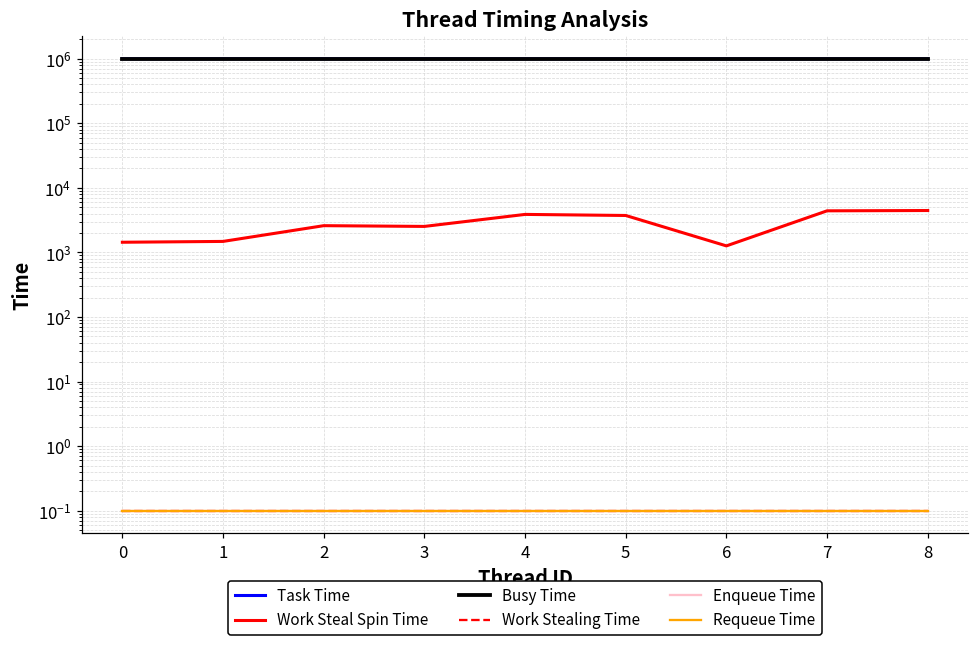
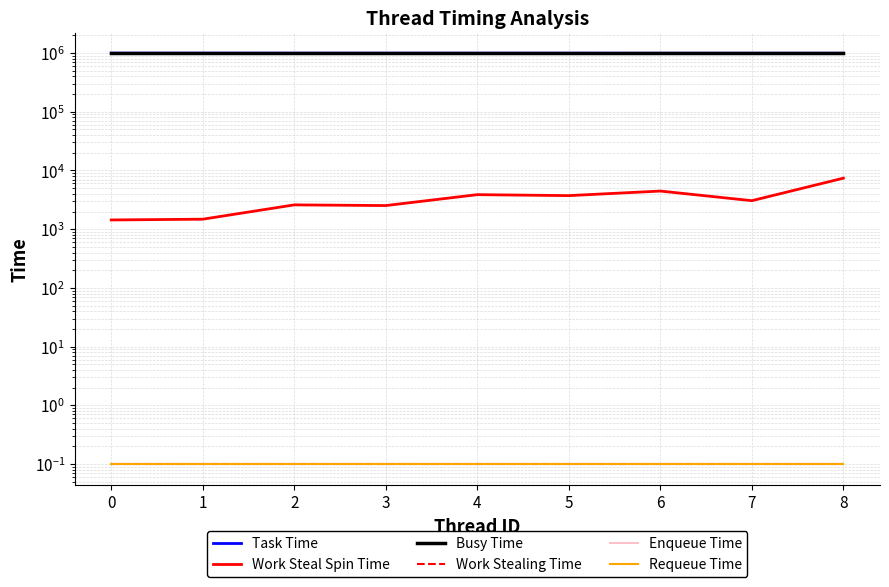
  {
    "Busy Time": {
      "0": 1000000,
      "1": 1000000,
      "2": 1000000,
      "3": 1000000,
      "4": 1000000,
      "5": 1000000,
      "6": 1000000,
      "7": 1000000,
      "8": 1000000
    },
    "Work Steal Spin Time": {
      "0": 1400,
      "1": 1500,
      "2": 3000,
      "3": 2500,
      "4": 4000,
      "5": 4000,
-     "6": 1300,
-     "7": 4000,
-     "8": 4000
+     "6": 4000,
+     "7": 3000,
+     "8": 7000
    },
    "Requeue Time": {
      "0": 0.10,
      "1": 0.10,
      "2": 0.10,
      "3": 0.10,
      "4": 0.10,
      "5": 0.10,
      "6": 0.10,
      "7": 0.10,
      "8": 0.10
    }
  }
